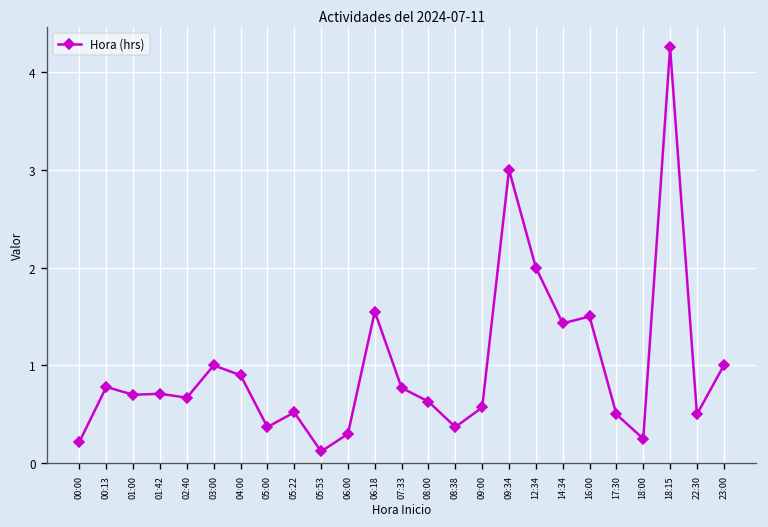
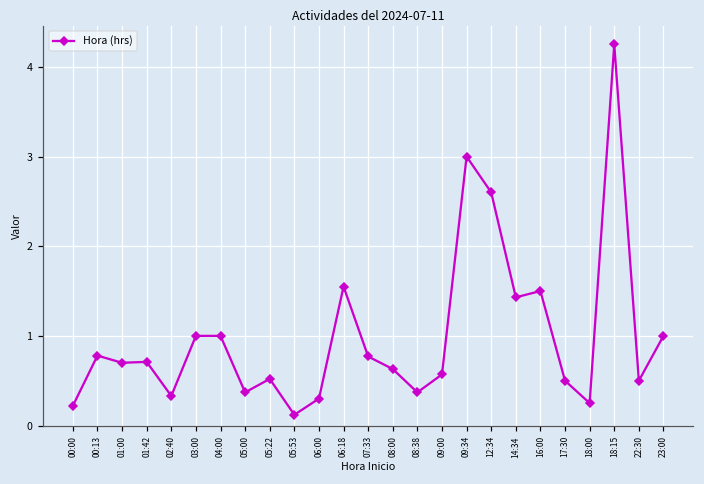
  {
    "00:00": 0.2,
    "00:13": 0.8,
    "01:00": 0.7,
    "01:42": 0.7,
-   "02:40": 0.7,
+   "02:40": 0.3,
    "03:00": 1.0,
-   "04:00": 0.9,
+   "04:00": 1.0,
    "05:00": 0.4,
    "05:22": 0.5,
    "05:53": 0.1,
    "06:00": 0.3,
    "06:18": 1.6,
    "07:33": 0.8,
    "08:00": 0.6,
    "08:38": 0.4,
    "09:00": 0.6,
    "09:34": 3.0,
-   "12:34": 2.0,
+   "12:34": 2.6,
    "14:34": 1.4,
    "16:00": 1.5,
    "17:30": 0.5,
    "18:00": 0.3,
    "18:15": 4.3,
    "22:30": 0.5,
    "23:00": 1.0
  }
